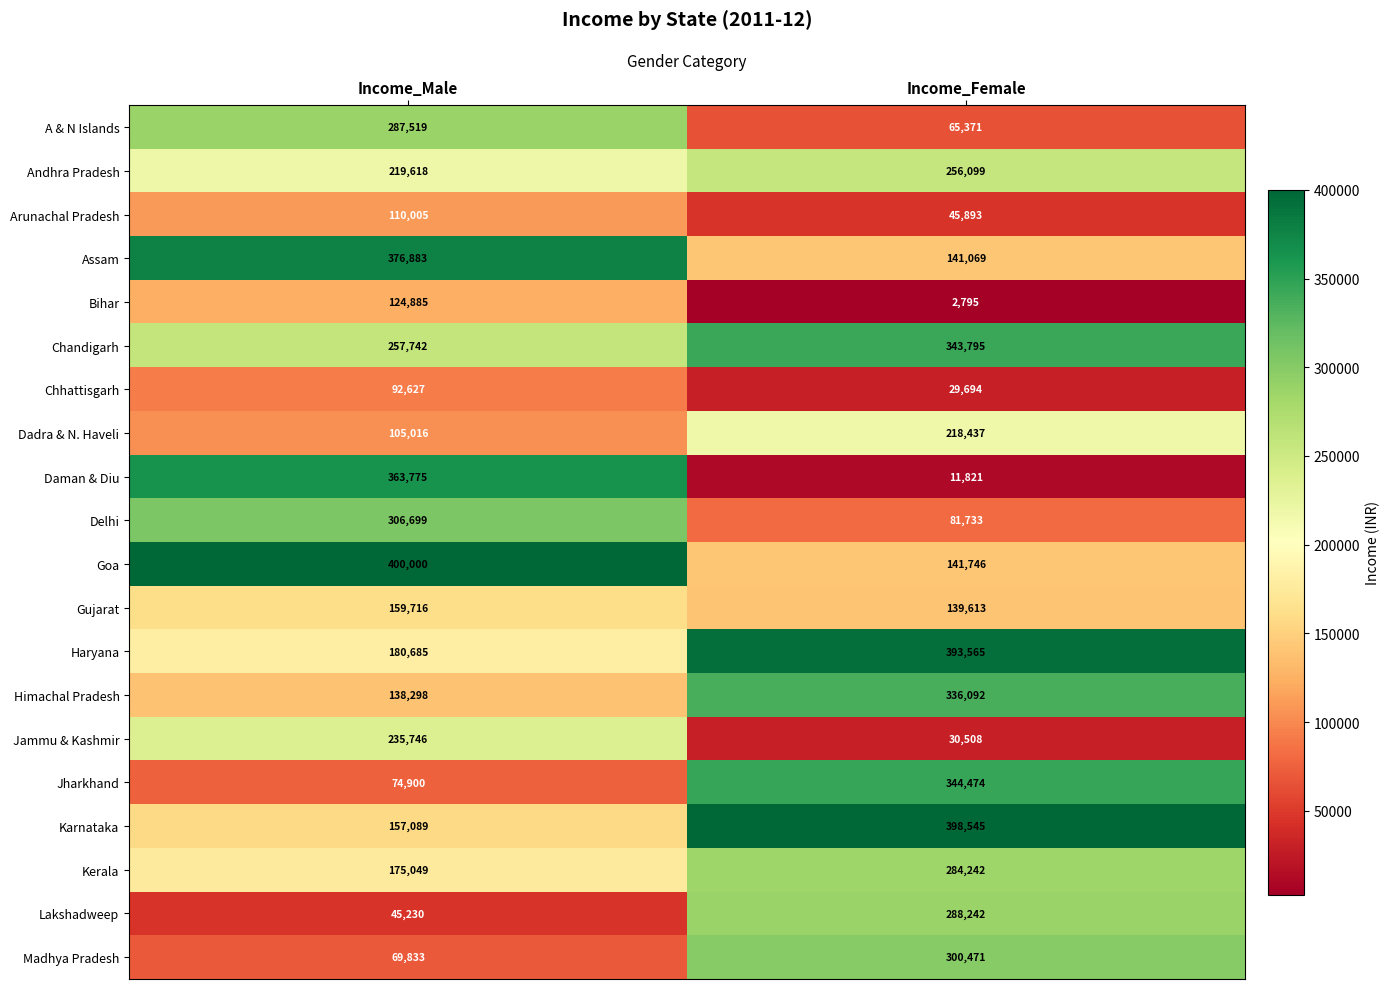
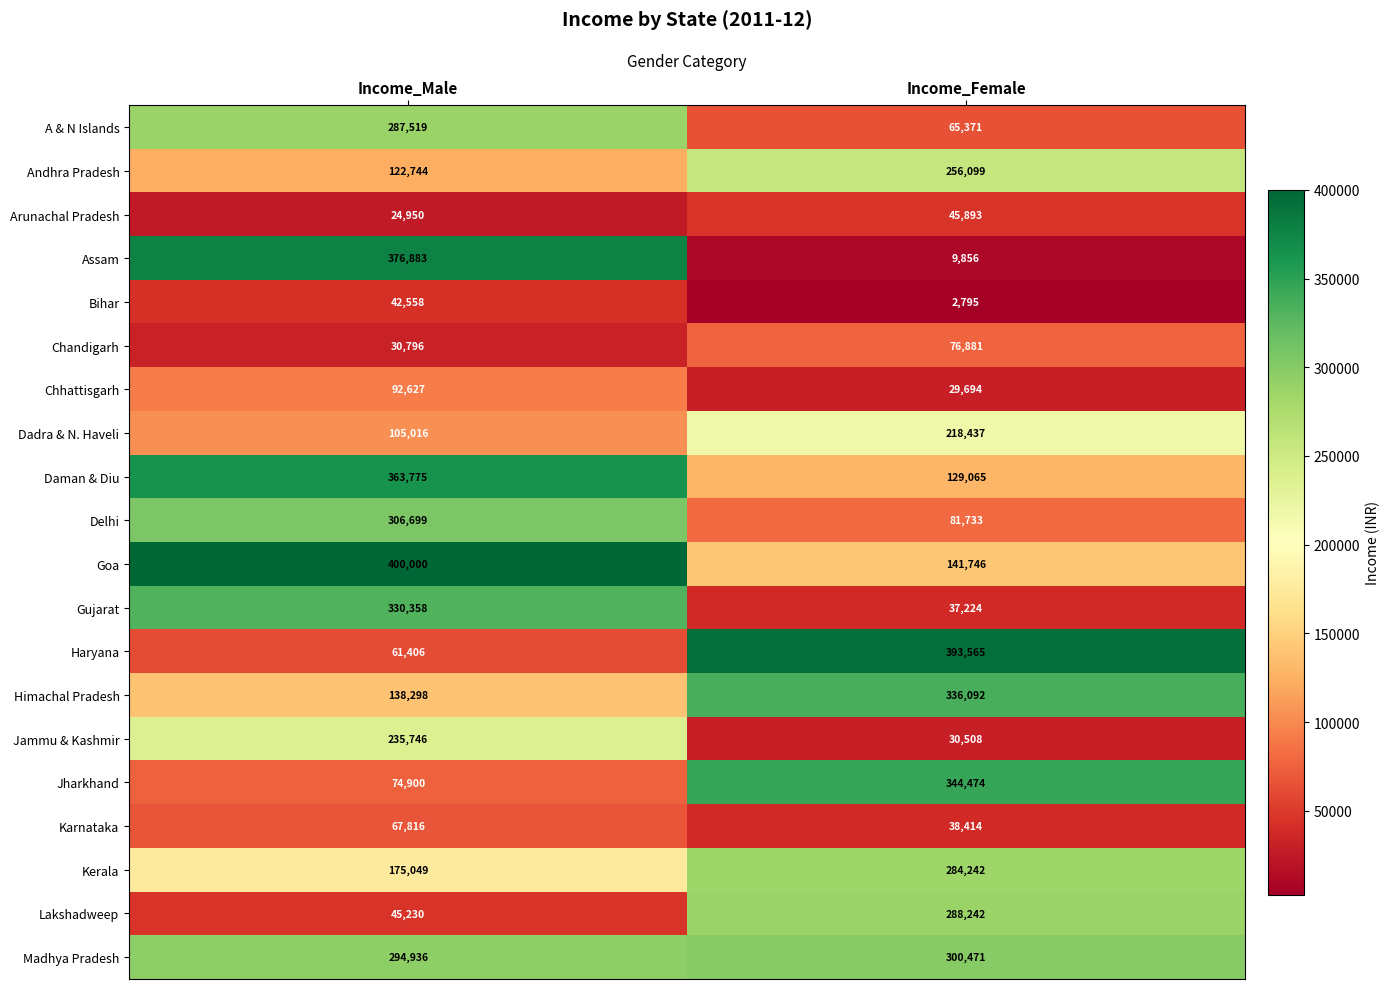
  {
    "A & N Islands": {
      "Income_Male": "287,519",
      "Income_Female": "65,371"
    },
    "Andhra Pradesh": {
-     "Income_Male": "219,618",
+     "Income_Male": "122,744",
      "Income_Female": "256,099"
    },
    "Arunachal Pradesh": {
-     "Income_Male": "110,005",
+     "Income_Male": "24,950",
      "Income_Female": "45,893"
    },
    "Assam": {
      "Income_Male": "376,883",
-     "Income_Female": "141,069"
+     "Income_Female": "9,856"
    },
    "Bihar": {
-     "Income_Male": "124,885",
+     "Income_Male": "42,558",
      "Income_Female": "2,795"
    },
    "Chandigarh": {
-     "Income_Male": "257,742",
-     "Income_Female": "343,795"
+     "Income_Male": "30,796",
+     "Income_Female": "76,881"
    },
    "Chhattisgarh": {
      "Income_Male": "92,627",
      "Income_Female": "29,694"
    },
    "Dadra & N. Haveli": {
      "Income_Male": "105,016",
      "Income_Female": "218,437"
    },
    "Daman & Diu": {
      "Income_Male": "363,775",
-     "Income_Female": "11,821"
+     "Income_Female": "129,065"
    },
    "Delhi": {
      "Income_Male": "306,699",
      "Income_Female": "81,733"
    },
    "Goa": {
      "Income_Male": "400,000",
      "Income_Female": "141,746"
    },
    "Gujarat": {
-     "Income_Male": "159,716",
-     "Income_Female": "139,613"
+     "Income_Male": "330,358",
+     "Income_Female": "37,224"
    },
    "Haryana": {
-     "Income_Male": "180,685",
+     "Income_Male": "61,406",
      "Income_Female": "393,565"
    },
    "Himachal Pradesh": {
      "Income_Male": "138,298",
      "Income_Female": "336,092"
    },
    "Jammu & Kashmir": {
      "Income_Male": "235,746",
      "Income_Female": "30,508"
    },
    "Jharkhand": {
      "Income_Male": "74,900",
      "Income_Female": "344,474"
    },
    "Karnataka": {
-     "Income_Male": "157,089",
-     "Income_Female": "398,545"
+     "Income_Male": "67,816",
+     "Income_Female": "38,414"
    },
    "Kerala": {
      "Income_Male": "175,049",
      "Income_Female": "284,242"
    },
    "Lakshadweep": {
      "Income_Male": "45,230",
      "Income_Female": "288,242"
    },
    "Madhya Pradesh": {
-     "Income_Male": "69,833",
+     "Income_Male": "294,936",
      "Income_Female": "300,471"
    }
  }
